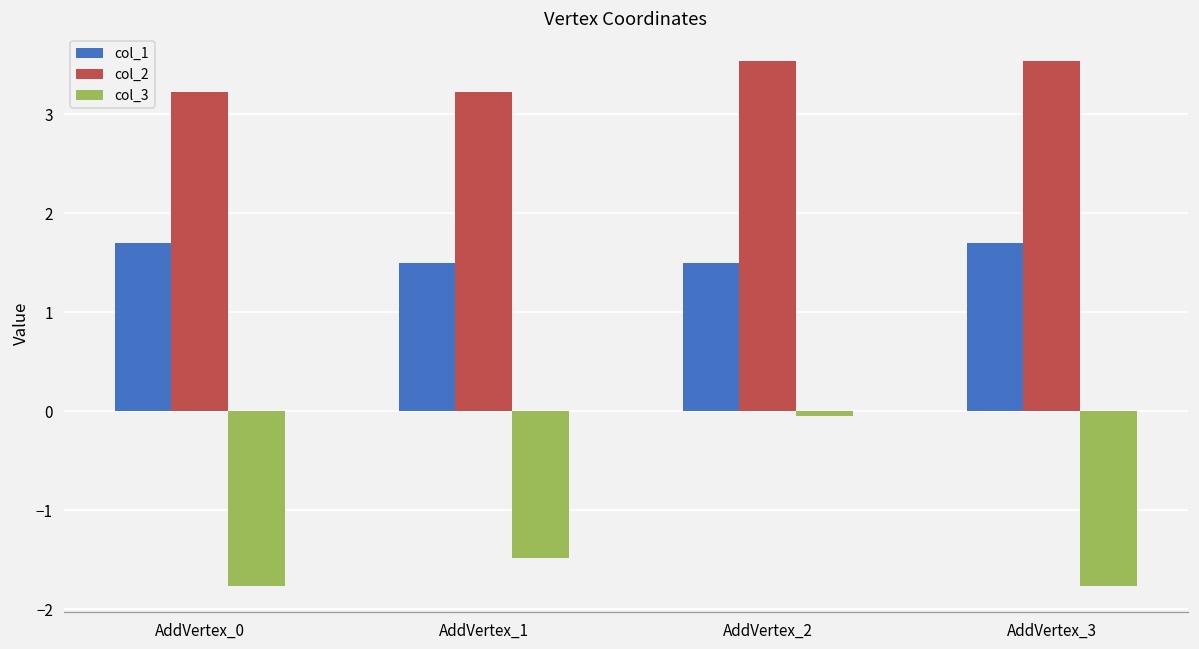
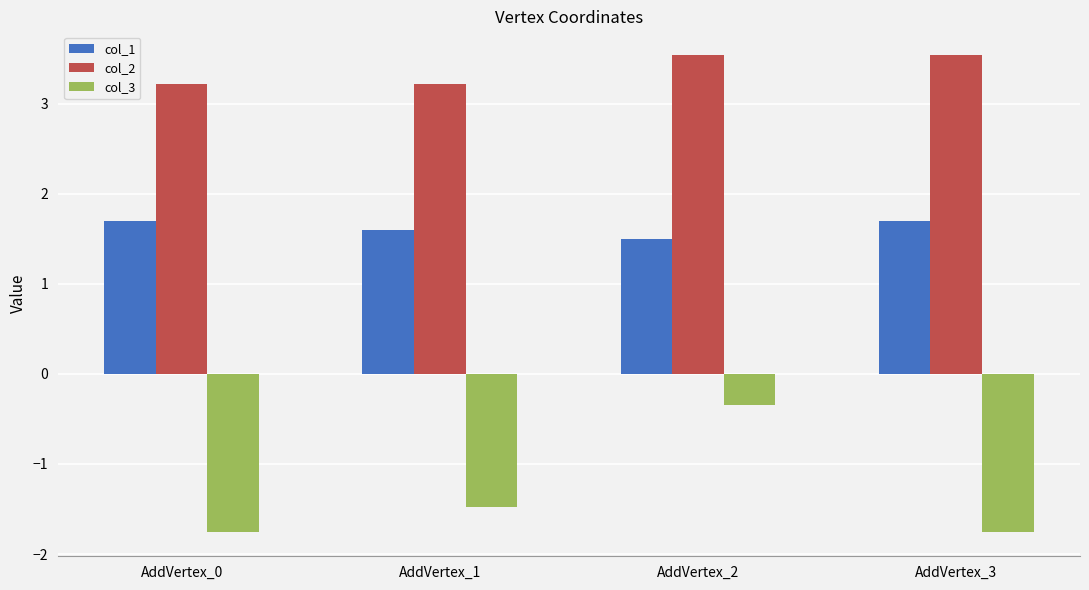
  {
    "col_1": {
      "AddVertex_0": 1.7,
-     "AddVertex_1": 1.5,
+     "AddVertex_1": 1.6,
      "AddVertex_2": 1.5,
      "AddVertex_3": 1.7
    },
    "col_2": {
      "AddVertex_0": 3.2,
      "AddVertex_1": 3.2,
      "AddVertex_2": 3.5,
      "AddVertex_3": 3.5
    },
    "col_3": {
      "AddVertex_0": -1.8,
      "AddVertex_1": -1.5,
-     "AddVertex_2": -0.1,
+     "AddVertex_2": -0.4,
      "AddVertex_3": -1.8
    }
  }
